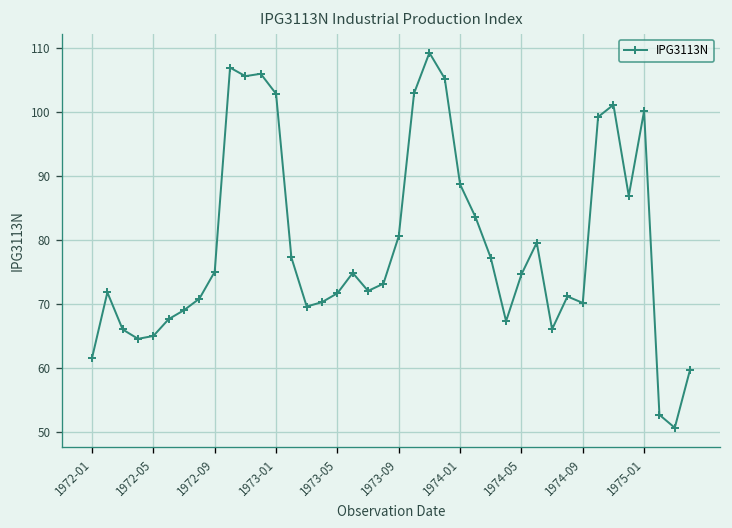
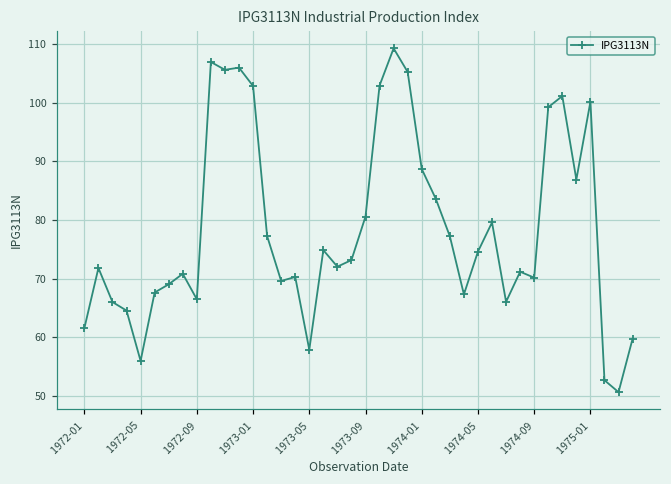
  {
    "1972-01": 62,
-   "1972-05": 65,
-   "1972-09": 75,
+   "1972-05": 56,
+   "1972-09": 66,
    "1973-01": 103,
-   "1973-05": 72,
+   "1973-05": 58,
    "1973-09": 81,
    "1974-01": 89,
    "1974-05": 75,
    "1974-09": 70,
    "1975-01": 100
  }
